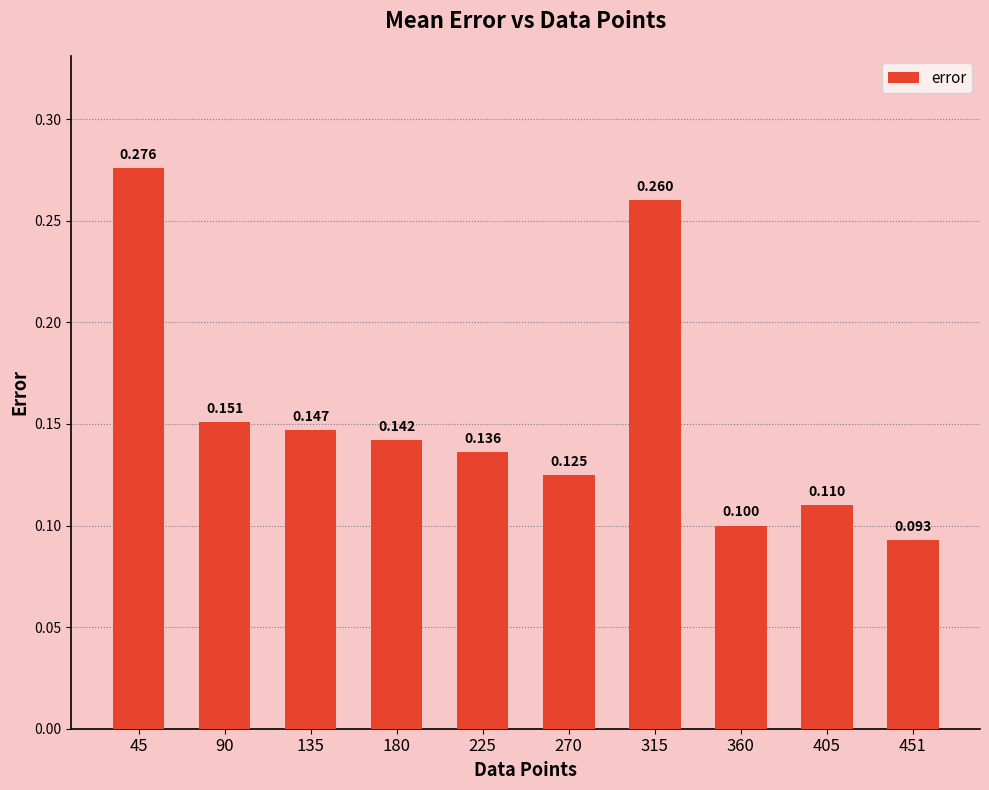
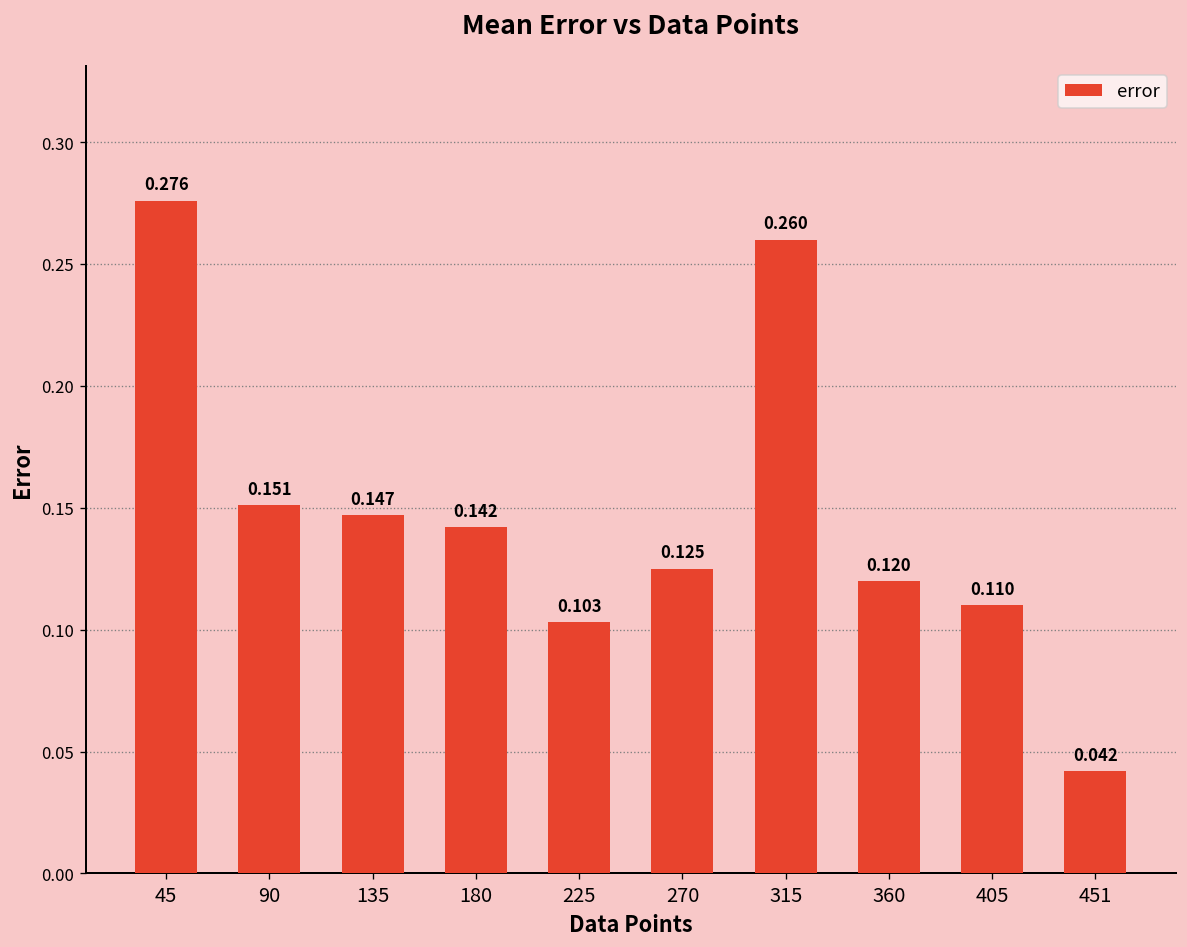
  {
    "45": 0.276,
    "90": 0.151,
    "135": 0.147,
    "180": 0.142,
-   "225": 0.136,
+   "225": 0.103,
    "270": 0.125,
    "315": 0.260,
-   "360": 0.100,
+   "360": 0.120,
    "405": 0.110,
-   "451": 0.093
+   "451": 0.042
  }
